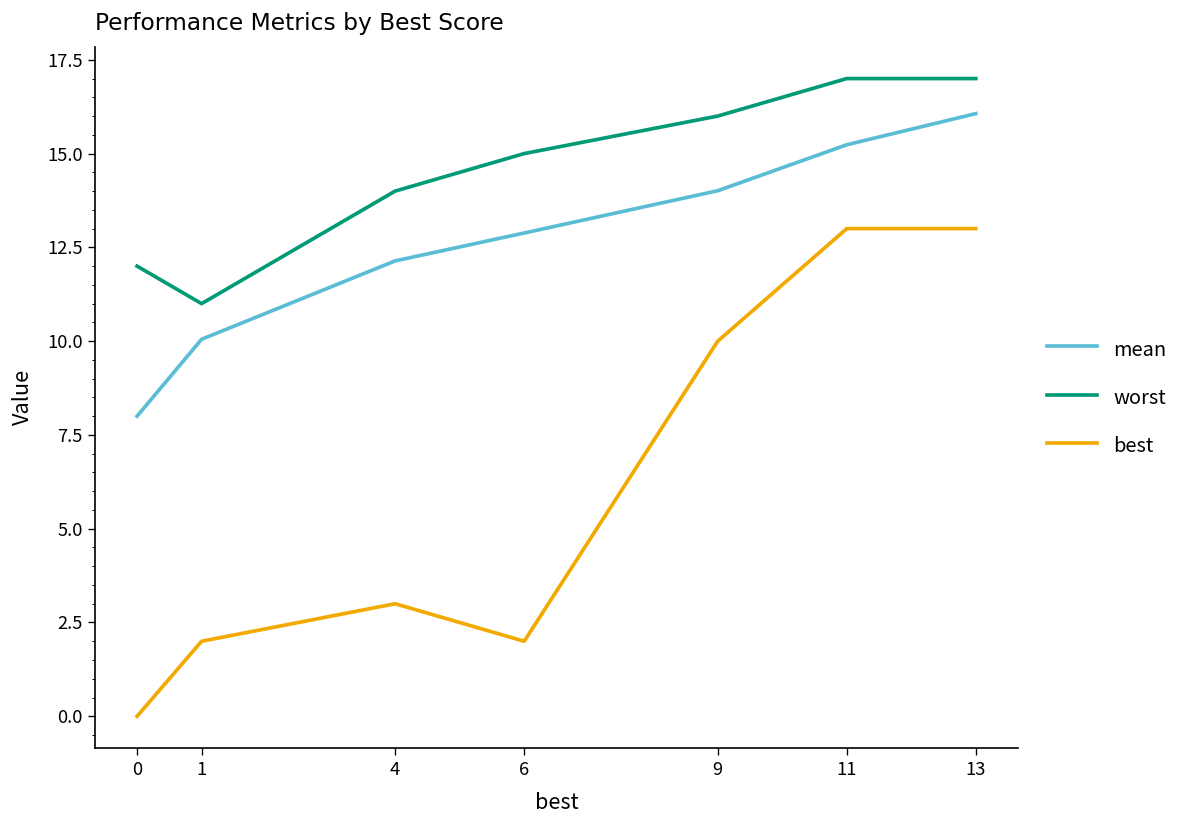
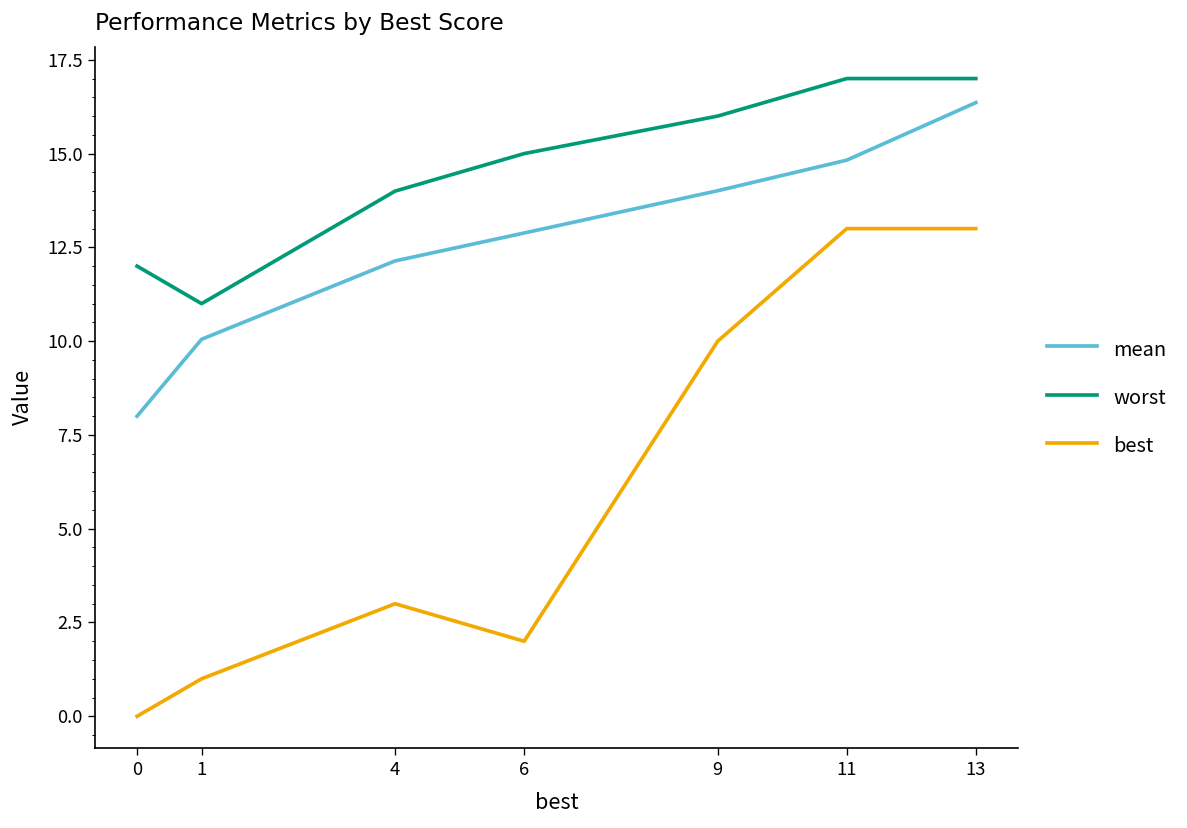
  {
    "mean": {
      "0": 8.0,
      "1": 10.1,
      "4": 12.1,
      "6": 12.9,
      "9": 14.0,
-     "11": 15.2,
-     "13": 16.1
+     "11": 14.8,
+     "13": 16.4
    },
    "worst": {
      "0": 12.0,
      "1": 11.0,
      "4": 14.0,
      "6": 15.0,
      "9": 16.0,
      "11": 17.0,
      "13": 17.0
    },
    "best": {
      "0": 0,
-     "1": 2,
+     "1": 1,
      "4": 3,
      "6": 2,
      "9": 10,
      "11": 13,
      "13": 13
    }
  }
